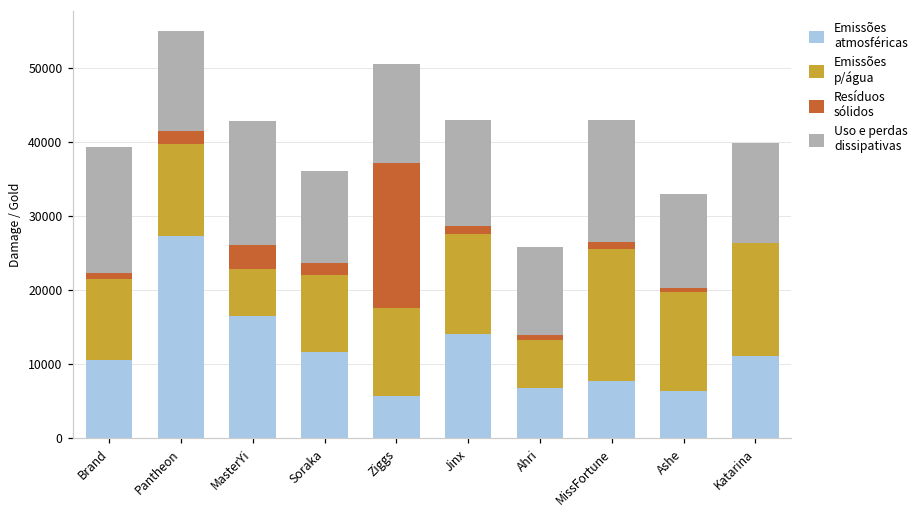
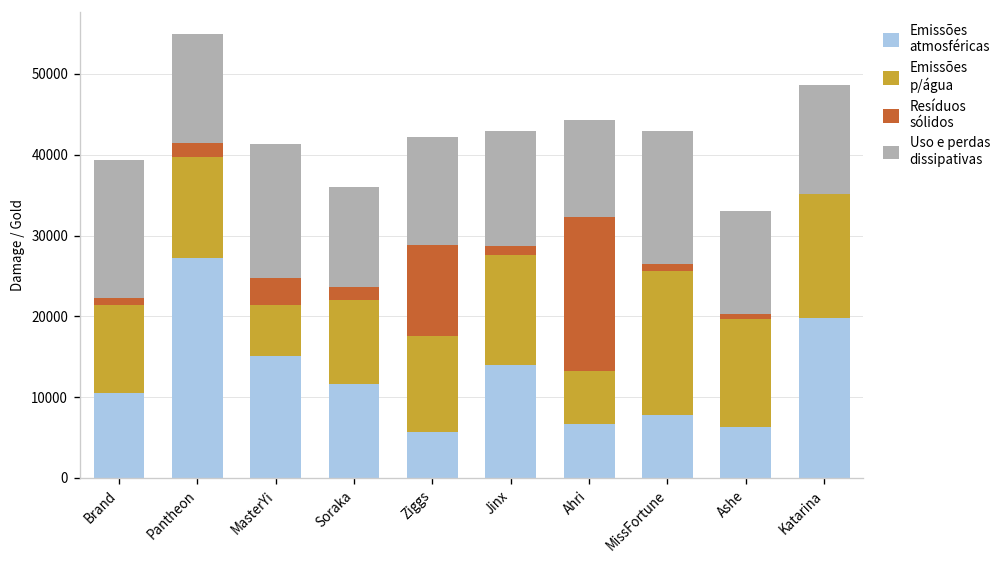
  {
    "Emissões atmosféricas": {
      "Brand": 11000,
      "Pantheon": 27000,
-     "MasterYi": 17000,
+     "MasterYi": 15000,
      "Soraka": 12000,
      "Ziggs": 6000,
      "Jinx": 14000,
      "Ahri": 7000,
      "MissFortune": 8000,
      "Ashe": 6000,
-     "Katarina": 11000
+     "Katarina": 20000
    },
    "Emissões p/água": {
      "Brand": 11000,
      "Pantheon": 13000,
      "MasterYi": 6000,
      "Soraka": 10000,
      "Ziggs": 12000,
      "Jinx": 14000,
      "Ahri": 7000,
      "MissFortune": 18000,
      "Ashe": 13000,
      "Katarina": 15000
    },
    "Resíduos sólidos": {
      "Brand": 1000,
      "Pantheon": 2000,
      "MasterYi": 3000,
      "Soraka": 2000,
-     "Ziggs": 20000,
+     "Ziggs": 11000,
      "Jinx": 1000,
-     "Ahri": 1000,
+     "Ahri": 19000,
      "MissFortune": 1000,
      "Ashe": 1000
    },
    "Uso e perdas dissipativas": {
      "Brand": 17000,
      "Pantheon": 13000,
      "MasterYi": 17000,
      "Soraka": 12000,
      "Ziggs": 13000,
      "Jinx": 14000,
      "Ahri": 12000,
      "MissFortune": 16000,
      "Ashe": 13000,
      "Katarina": 13000
    }
  }
